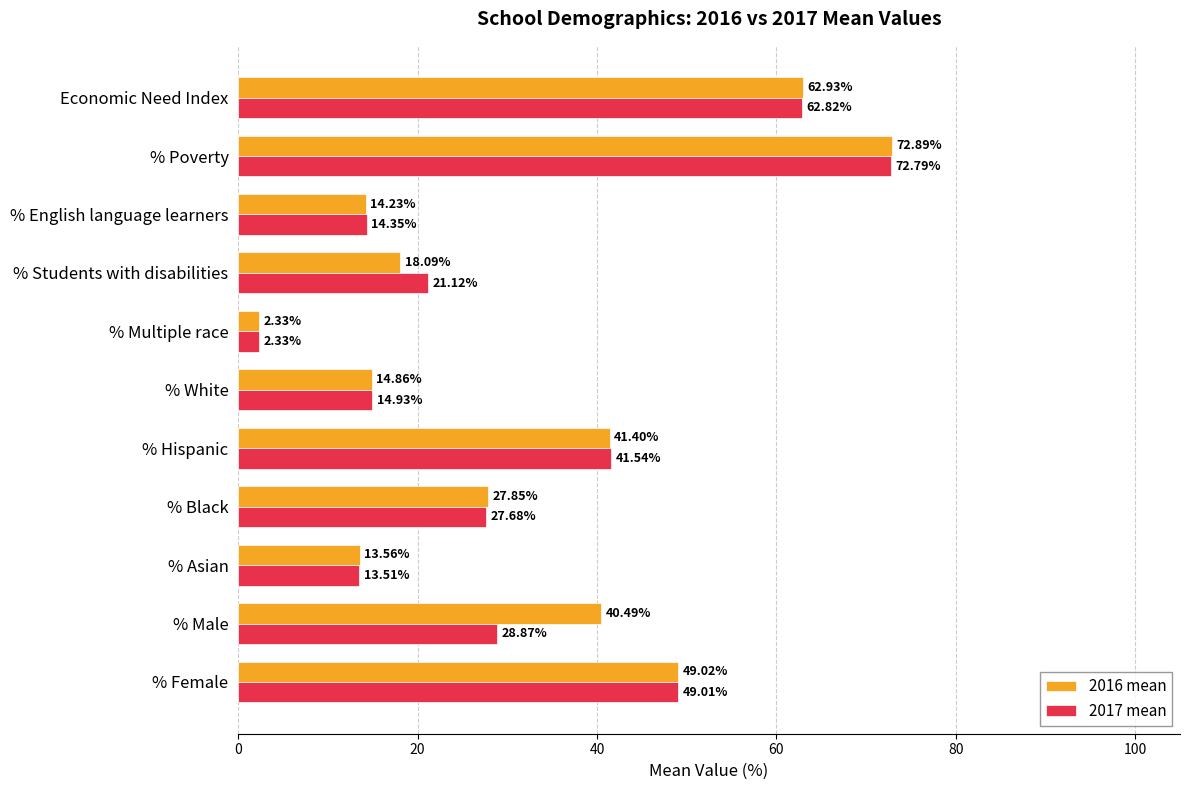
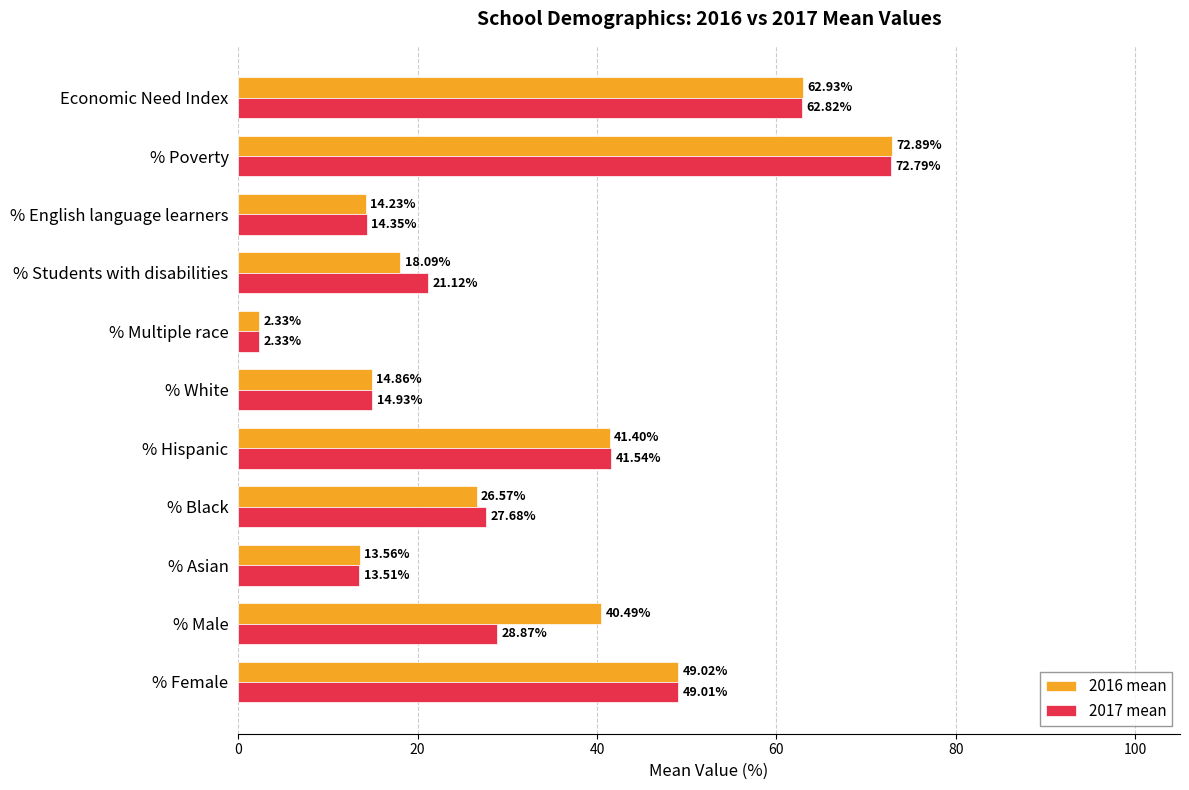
  {
    "2016 mean": {
      "Economic Need Index": "62.93%",
      "% Poverty": "72.89%",
      "% English language learners": "14.23%",
      "% Students with disabilities": "18.09%",
      "% Multiple race": "2.33%",
      "% White": "14.86%",
      "% Hispanic": "41.40%",
-     "% Black": "27.85%",
+     "% Black": "26.57%",
      "% Asian": "13.56%",
      "% Male": "40.49%",
      "% Female": "49.02%"
    },
    "2017 mean": {
      "Economic Need Index": "62.82%",
      "% Poverty": "72.79%",
      "% English language learners": "14.35%",
      "% Students with disabilities": "21.12%",
      "% Multiple race": "2.33%",
      "% White": "14.93%",
      "% Hispanic": "41.54%",
      "% Black": "27.68%",
      "% Asian": "13.51%",
      "% Male": "28.87%",
      "% Female": "49.01%"
    }
  }
